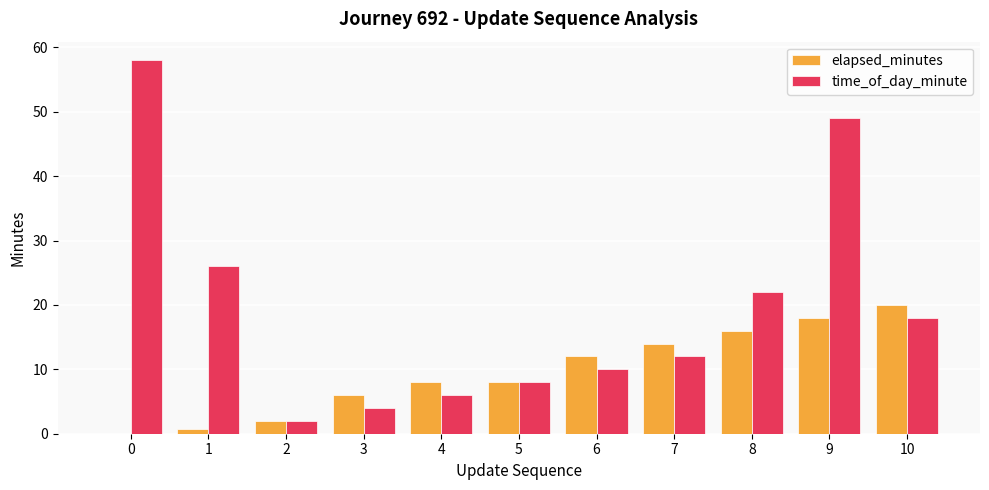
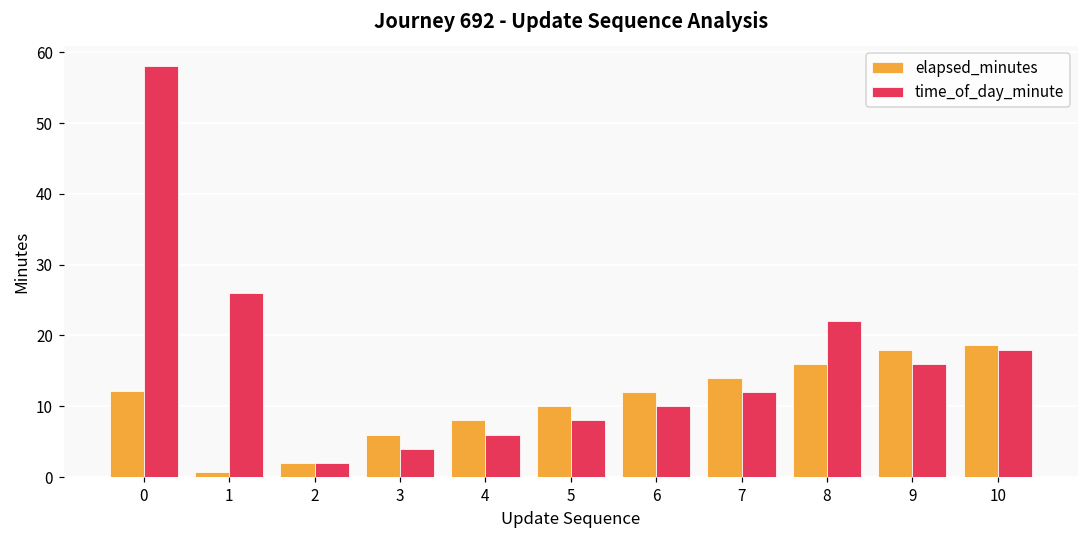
  {
    "elapsed_minutes": {
-     "0": 0,
+     "0": 12,
      "1": 1,
      "2": 2,
      "3": 6,
      "4": 8,
-     "5": 8,
+     "5": 10,
      "6": 12,
      "7": 14,
      "8": 16,
      "9": 18,
-     "10": 20
+     "10": 19
    },
    "time_of_day_minute": {
      "0": 58,
      "1": 26,
      "2": 2,
      "3": 4,
      "4": 6,
      "5": 8,
      "6": 10,
      "7": 12,
      "8": 22,
-     "9": 49,
+     "9": 16,
      "10": 18
    }
  }
